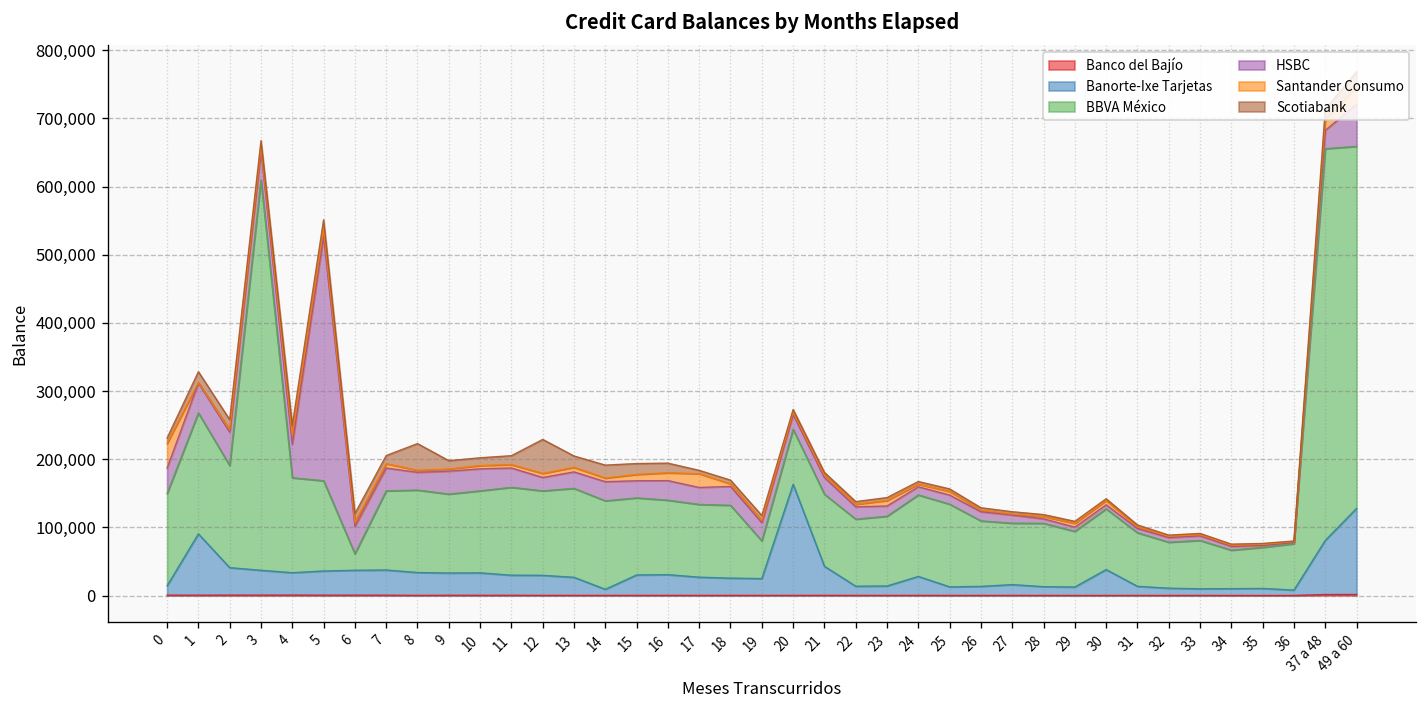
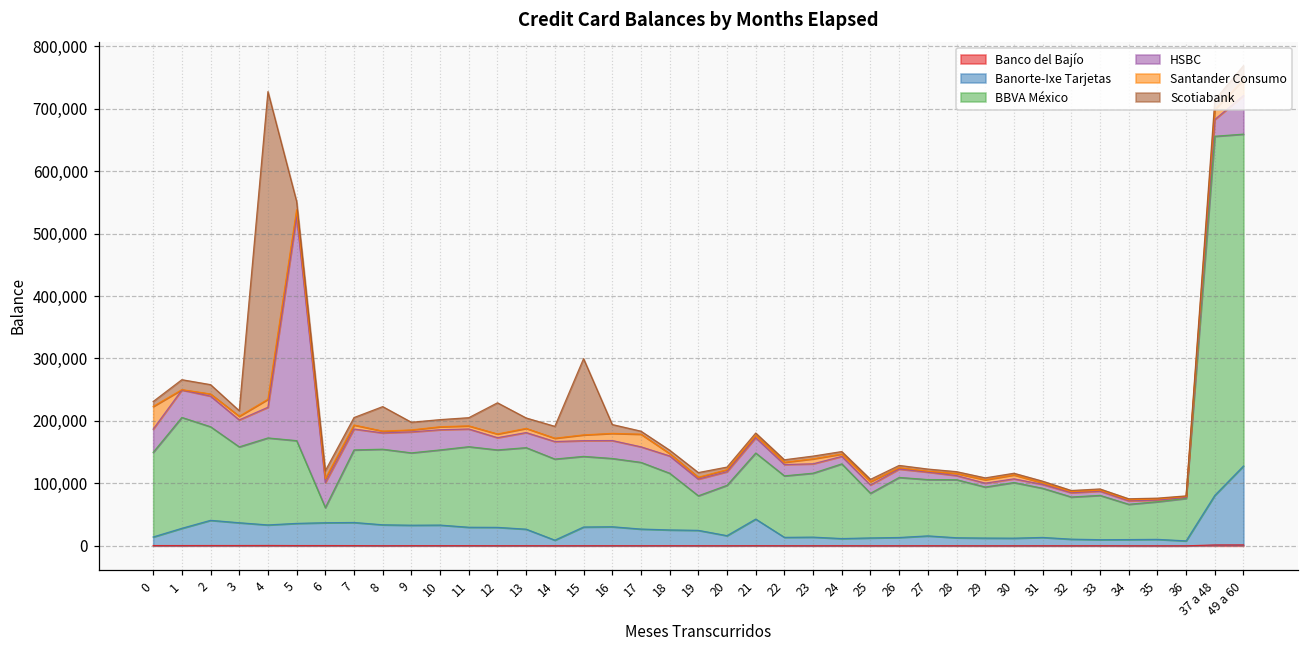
  {
    "Banco del Bajío": {
      "0": "0",
      "1": "0",
      "2": "0",
      "3": "0",
      "4": "0",
      "5": "0",
      "6": "0",
      "7": "0",
      "8": "0",
      "9": "0",
      "10": "0",
      "11": "0",
      "12": "0",
      "13": "0",
      "14": "0",
      "15": "0",
      "16": "0",
      "17": "0",
      "18": "0",
      "19": "0",
      "20": "0",
      "21": "0",
      "22": "0",
      "23": "0",
      "24": "0",
      "25": "0",
      "26": "0",
      "27": "0",
      "28": "0",
      "29": "0",
      "30": "0",
      "31": "0",
      "32": "0",
      "33": "0",
      "34": "0",
      "35": "0",
      "36": "0",
      "37 a 48": "0",
      "49 a 60": "0"
    },
    "Banorte-Ixe Tarjetas": {
      "0": "10,000",
-     "1": "90,000",
+     "1": "30,000",
      "2": "40,000",
      "3": "40,000",
      "4": "30,000",
      "5": "40,000",
      "6": "40,000",
      "7": "40,000",
      "8": "30,000",
      "9": "30,000",
      "10": "30,000",
      "11": "30,000",
      "12": "30,000",
      "13": "30,000",
      "14": "10,000",
      "15": "30,000",
      "16": "30,000",
      "17": "30,000",
      "18": "30,000",
      "19": "20,000",
-     "20": "160,000",
+     "20": "20,000",
      "21": "40,000",
      "22": "10,000",
      "23": "10,000",
-     "24": "30,000",
+     "24": "10,000",
      "25": "10,000",
      "26": "10,000",
      "27": "20,000",
      "28": "10,000",
      "29": "10,000",
-     "30": "40,000",
+     "30": "10,000",
      "31": "10,000",
      "32": "10,000",
      "33": "10,000",
      "34": "10,000",
      "35": "10,000",
      "36": "10,000",
      "37 a 48": "80,000",
      "49 a 60": "130,000"
    },
    "BBVA México": {
      "0": "140,000",
      "1": "180,000",
      "2": "150,000",
-     "3": "570,000",
+     "3": "120,000",
      "4": "140,000",
      "5": "130,000",
      "6": "20,000",
      "7": "120,000",
      "8": "120,000",
      "9": "120,000",
      "10": "120,000",
      "11": "130,000",
      "12": "120,000",
      "13": "130,000",
      "14": "130,000",
      "15": "110,000",
      "16": "110,000",
      "17": "110,000",
-     "18": "110,000",
+     "18": "90,000",
      "19": "60,000",
      "20": "80,000",
      "21": "110,000",
      "22": "100,000",
      "23": "100,000",
      "24": "120,000",
-     "25": "120,000",
+     "25": "70,000",
      "26": "100,000",
      "27": "90,000",
      "28": "90,000",
      "29": "80,000",
      "30": "90,000",
      "31": "80,000",
      "32": "70,000",
      "33": "70,000",
      "34": "60,000",
      "37 a 48": "570,000",
      "49 a 60": "530,000"
    },
    "HSBC": {
      "0": "40,000",
      "3": "40,000",
      "4": "50,000",
      "5": "360,000",
      "6": "40,000",
      "7": "30,000",
      "10": "30,000",
      "11": "30,000",
      "12": "20,000",
      "13": "20,000",
      "14": "30,000",
      "15": "30,000",
      "16": "30,000",
      "17": "20,000",
      "23": "20,000",
      "25": "10,000",
      "29": "10,000",
      "30": "10,000",
      "37 a 48": "30,000"
    },
    "Santander Consumo": {
      "0": "40,000",
      "3": "10,000",
      "4": "10,000",
      "5": "10,000",
      "6": "10,000",
      "7": "10,000",
      "10": "0",
      "11": "10,000",
      "12": "10,000",
      "13": "10,000",
      "14": "10,000",
      "15": "10,000",
      "16": "10,000",
      "17": "20,000",
      "37 a 48": "20,000"
    },
    "Scotiabank": {
      "0": "10,000",
      "1": "20,000",
      "2": "10,000",
      "3": "10,000",
-     "4": "20,000",
+     "4": "490,000",
      "5": "10,000",
      "6": "10,000",
      "7": "10,000",
      "8": "40,000",
      "9": "10,000",
      "10": "10,000",
      "11": "10,000",
      "12": "50,000",
      "13": "20,000",
      "14": "20,000",
-     "15": "20,000",
+     "15": "120,000",
      "16": "10,000",
      "17": "0",
      "18": "10,000",
      "19": "10,000"
    }
  }
